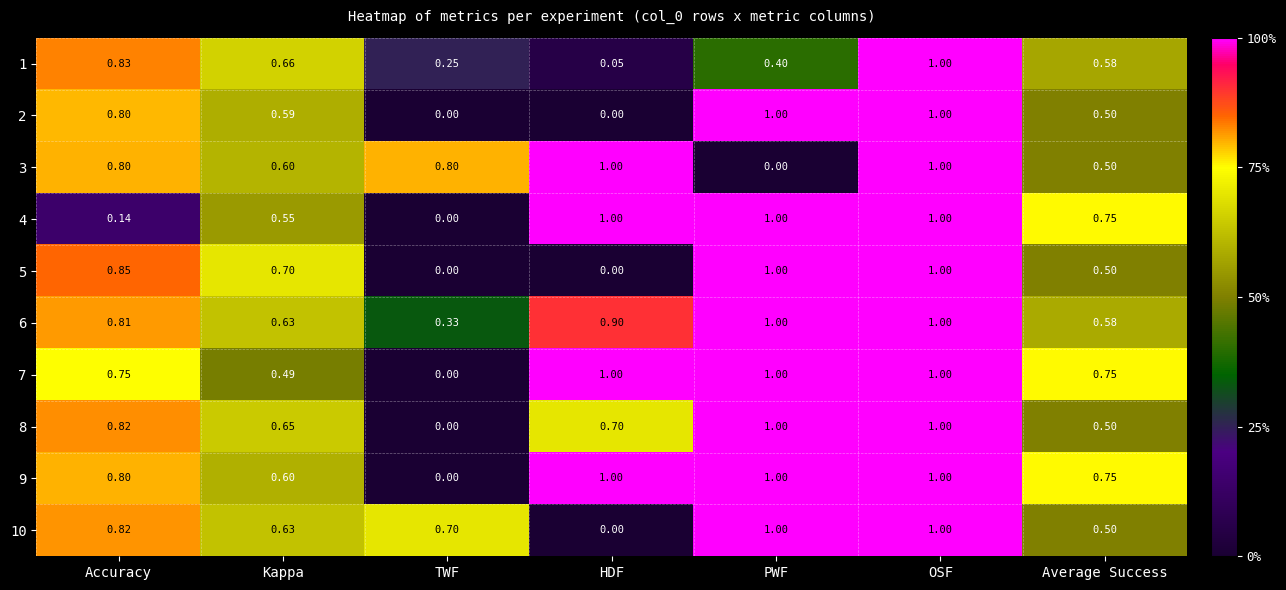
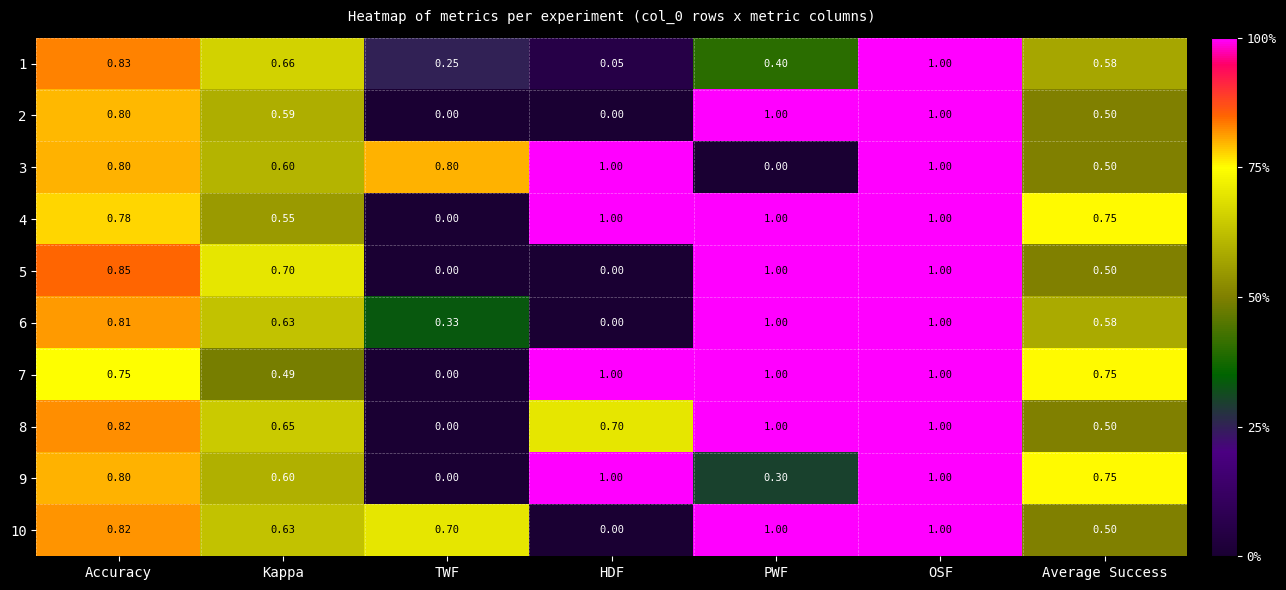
  {
    "1": {
      "Accuracy": 0.83,
      "Kappa": 0.66,
      "TWF": 0.25,
      "HDF": 0.05,
      "PWF": 0.40,
      "OSF": 1.00,
      "Average Success": 0.58
    },
    "2": {
      "Accuracy": 0.80,
      "Kappa": 0.59,
      "TWF": 0.00,
      "HDF": 0.00,
      "PWF": 1.00,
      "OSF": 1.00,
      "Average Success": 0.50
    },
    "3": {
      "Accuracy": 0.80,
      "Kappa": 0.60,
      "TWF": 0.80,
      "HDF": 1.00,
      "PWF": 0.00,
      "OSF": 1.00,
      "Average Success": 0.50
    },
    "4": {
-     "Accuracy": 0.14,
+     "Accuracy": 0.78,
      "Kappa": 0.55,
      "TWF": 0.00,
      "HDF": 1.00,
      "PWF": 1.00,
      "OSF": 1.00,
      "Average Success": 0.75
    },
    "5": {
      "Accuracy": 0.85,
      "Kappa": 0.70,
      "TWF": 0.00,
      "HDF": 0.00,
      "PWF": 1.00,
      "OSF": 1.00,
      "Average Success": 0.50
    },
    "6": {
      "Accuracy": 0.81,
      "Kappa": 0.63,
      "TWF": 0.33,
-     "HDF": 0.90,
+     "HDF": 0.00,
      "PWF": 1.00,
      "OSF": 1.00,
      "Average Success": 0.58
    },
    "7": {
      "Accuracy": 0.75,
      "Kappa": 0.49,
      "TWF": 0.00,
      "HDF": 1.00,
      "PWF": 1.00,
      "OSF": 1.00,
      "Average Success": 0.75
    },
    "8": {
      "Accuracy": 0.82,
      "Kappa": 0.65,
      "TWF": 0.00,
      "HDF": 0.70,
      "PWF": 1.00,
      "OSF": 1.00,
      "Average Success": 0.50
    },
    "9": {
      "Accuracy": 0.80,
      "Kappa": 0.60,
      "TWF": 0.00,
      "HDF": 1.00,
-     "PWF": 1.00,
+     "PWF": 0.30,
      "OSF": 1.00,
      "Average Success": 0.75
    },
    "10": {
      "Accuracy": 0.82,
      "Kappa": 0.63,
      "TWF": 0.70,
      "HDF": 0.00,
      "PWF": 1.00,
      "OSF": 1.00,
      "Average Success": 0.50
    }
  }
